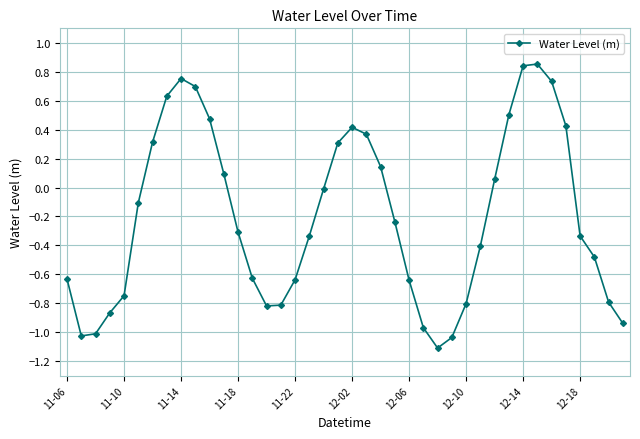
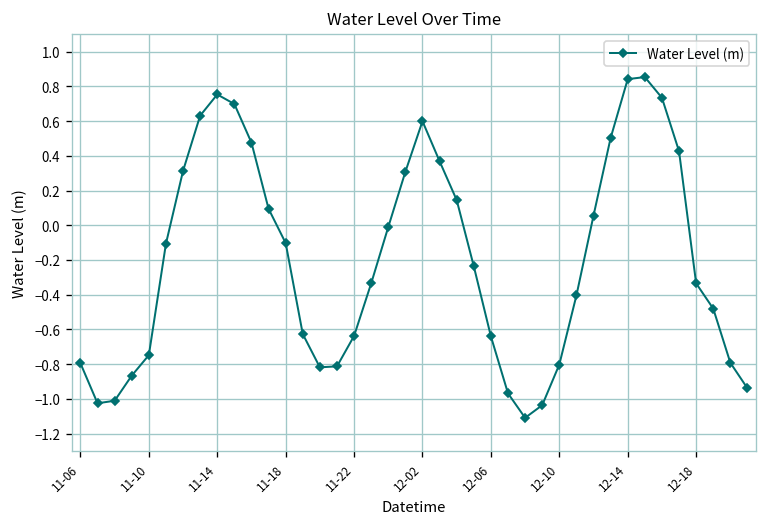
  {
-   "11-06": -0.63,
+   "11-06": -0.79,
    "11-10": -0.75,
    "11-14": 0.75,
-   "11-18": -0.31,
+   "11-18": -0.10,
    "11-22": -0.64,
-   "12-02": 0.42,
+   "12-02": 0.60,
    "12-06": -0.64,
    "12-10": -0.80,
    "12-14": 0.84,
    "12-18": -0.33
  }
